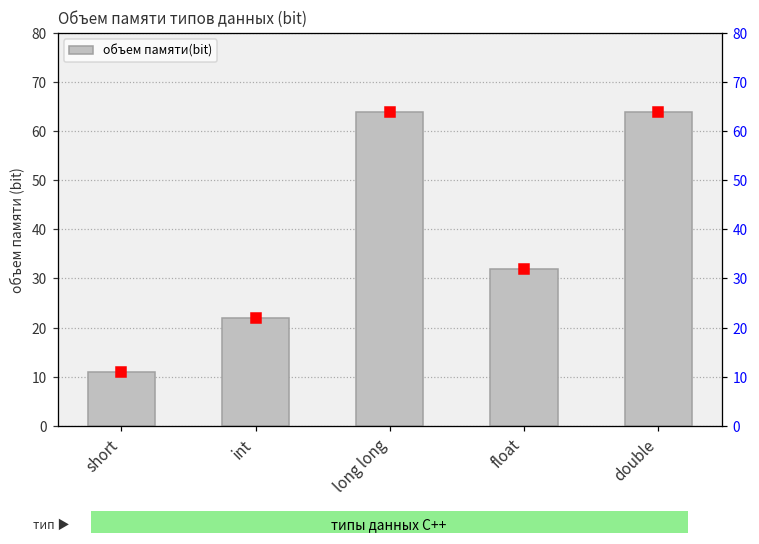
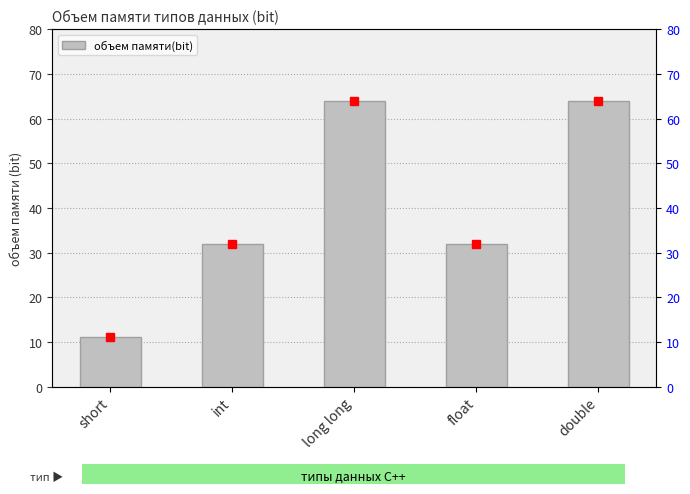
  {
    "объем памяти(bit)": {
      "short": 11,
-     "int": 22,
+     "int": 32,
      "long long": 64,
      "float": 32,
      "double": 64
    }
  }
